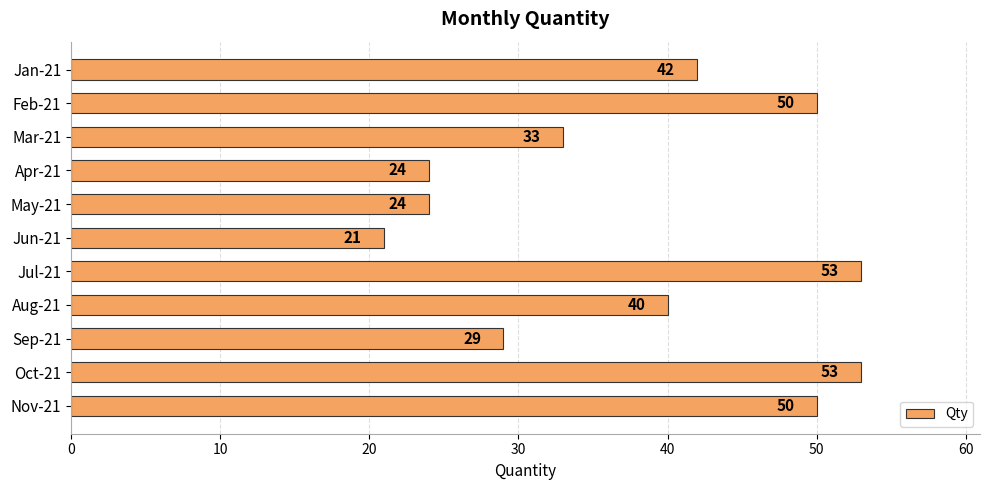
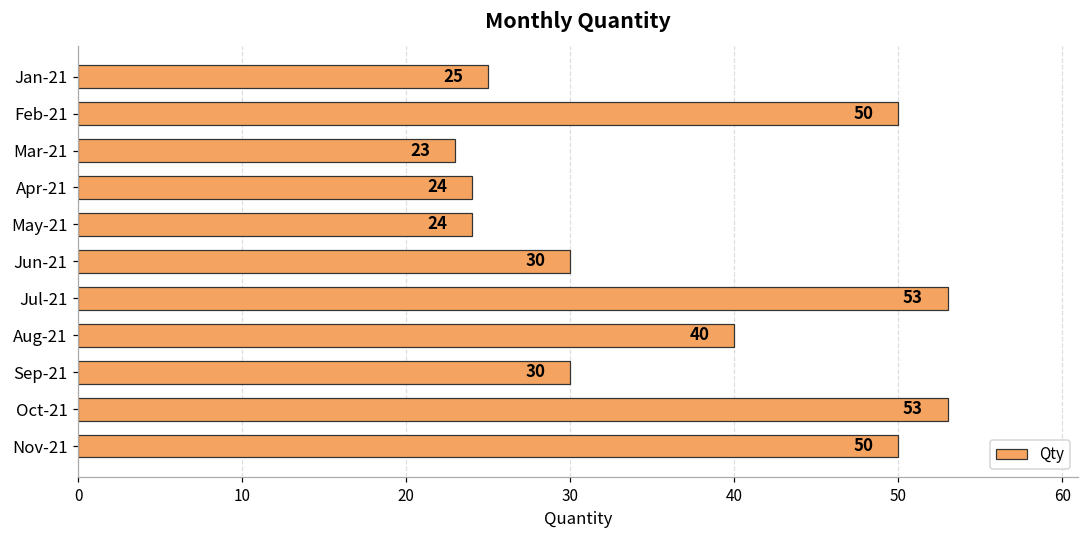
  {
-   "Jan-21": 42,
+   "Jan-21": 25,
    "Feb-21": 50,
-   "Mar-21": 33,
+   "Mar-21": 23,
    "Apr-21": 24,
    "May-21": 24,
-   "Jun-21": 21,
+   "Jun-21": 30,
    "Jul-21": 53,
    "Aug-21": 40,
-   "Sep-21": 29,
+   "Sep-21": 30,
    "Oct-21": 53,
    "Nov-21": 50
  }
